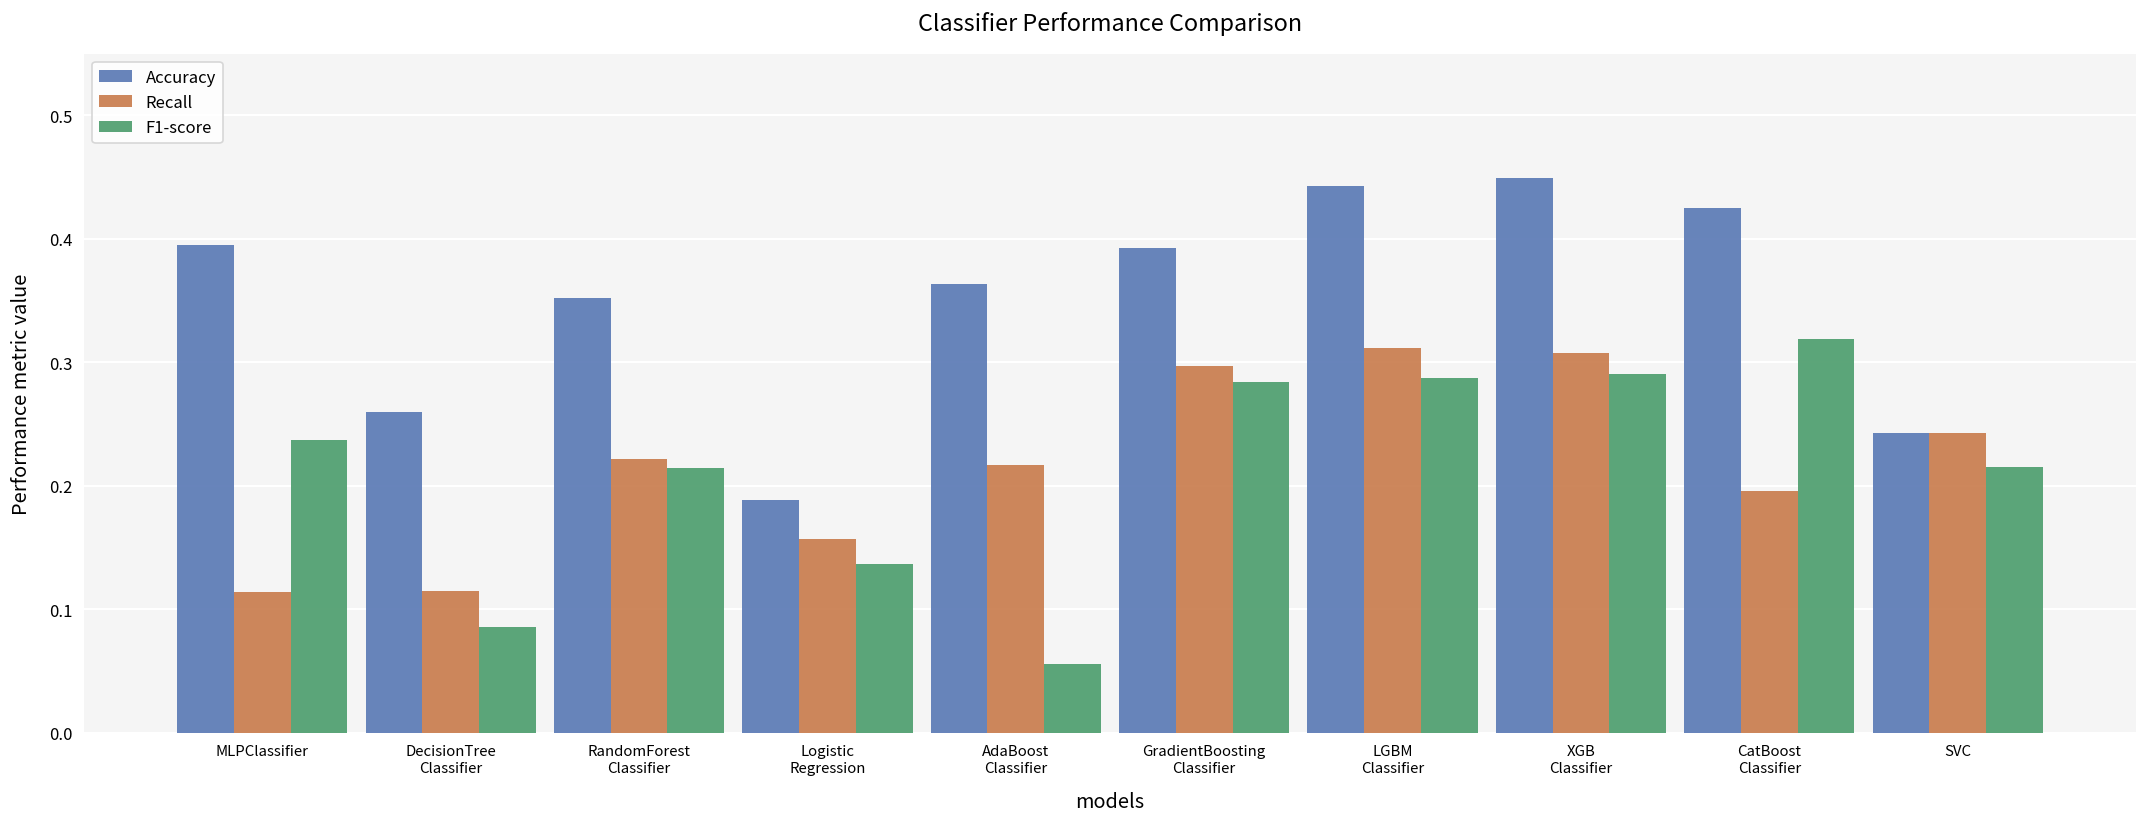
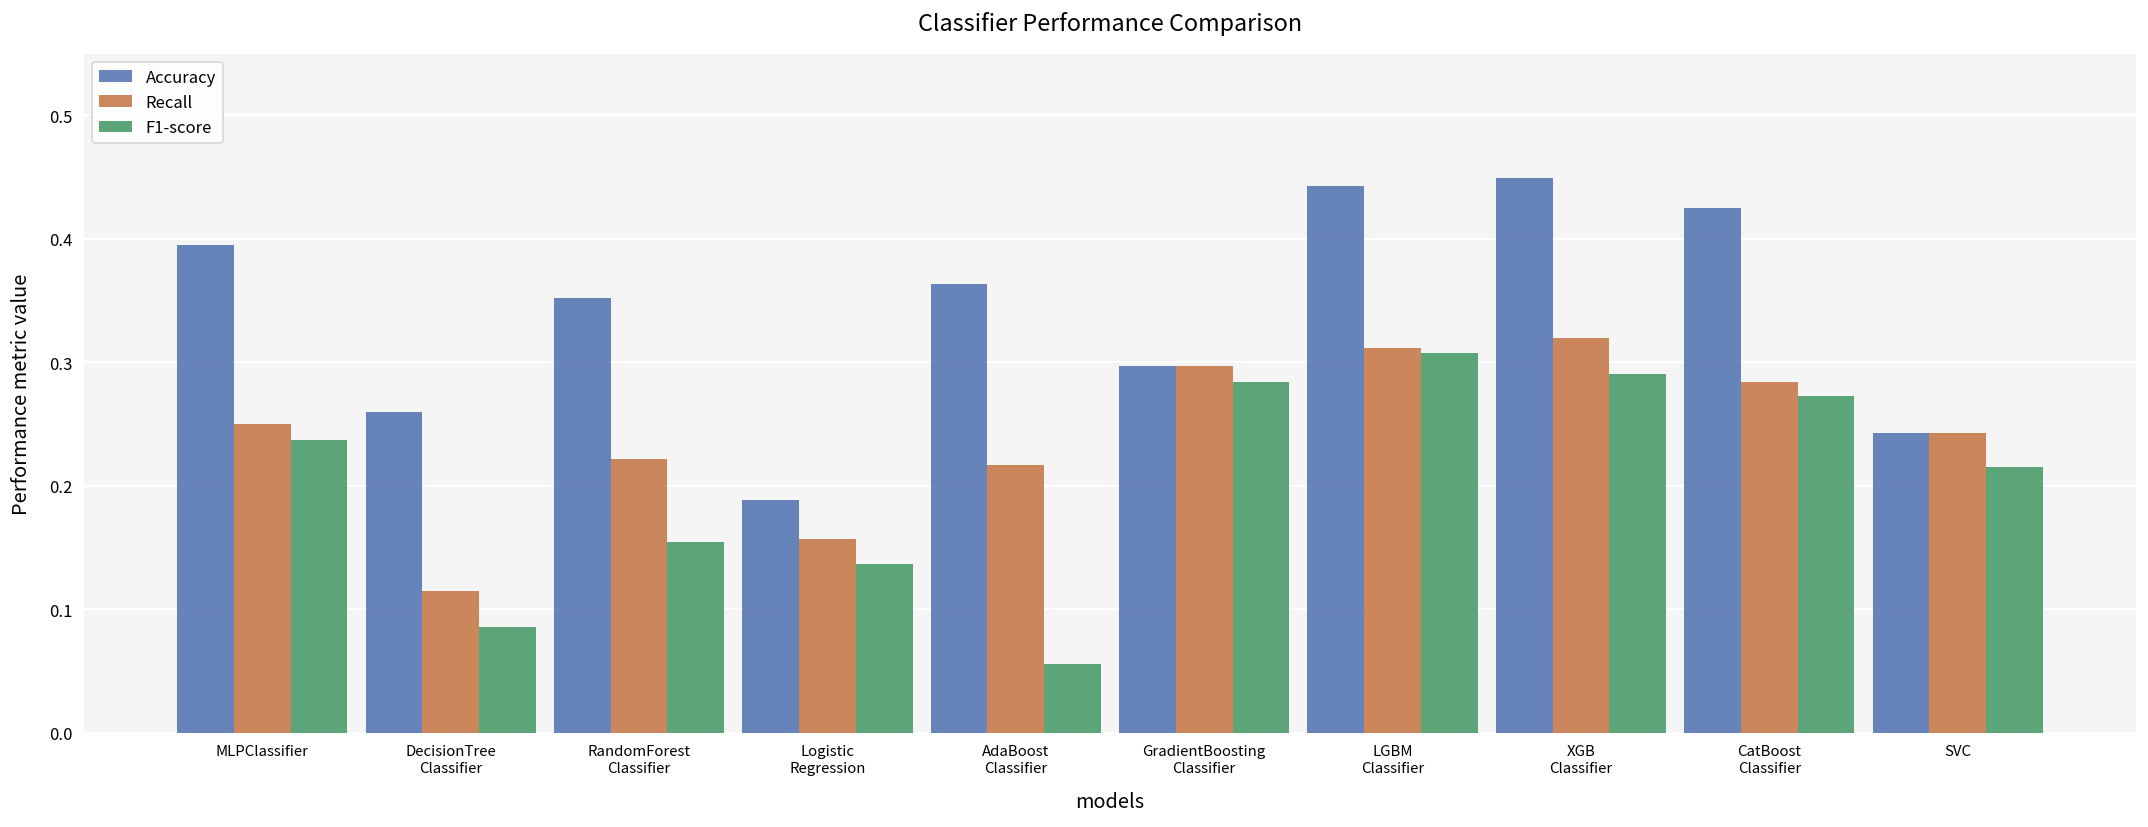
  {
    "Accuracy": {
      "MLPClassifier": 0.395,
      "DecisionTree Classifier": 0.259,
      "RandomForest Classifier": 0.352,
      "Logistic Regression": 0.188,
      "AdaBoost Classifier": 0.363,
-     "GradientBoosting Classifier": 0.392,
+     "GradientBoosting Classifier": 0.297,
      "LGBM Classifier": 0.442,
      "XGB Classifier": 0.449,
      "CatBoost Classifier": 0.425,
      "SVC": 0.243
    },
    "Recall": {
-     "MLPClassifier": 0.114,
+     "MLPClassifier": 0.250,
      "DecisionTree Classifier": 0.115,
      "RandomForest Classifier": 0.222,
      "Logistic Regression": 0.156,
      "AdaBoost Classifier": 0.217,
      "GradientBoosting Classifier": 0.297,
      "LGBM Classifier": 0.312,
-     "XGB Classifier": 0.307,
-     "CatBoost Classifier": 0.196,
+     "XGB Classifier": 0.320,
+     "CatBoost Classifier": 0.284,
      "SVC": 0.243
    },
    "F1-score": {
      "MLPClassifier": 0.237,
      "DecisionTree Classifier": 0.086,
-     "RandomForest Classifier": 0.214,
+     "RandomForest Classifier": 0.154,
      "Logistic Regression": 0.136,
      "AdaBoost Classifier": 0.055,
      "GradientBoosting Classifier": 0.284,
-     "LGBM Classifier": 0.287,
+     "LGBM Classifier": 0.308,
      "XGB Classifier": 0.291,
-     "CatBoost Classifier": 0.319,
+     "CatBoost Classifier": 0.272,
      "SVC": 0.215
    }
  }
